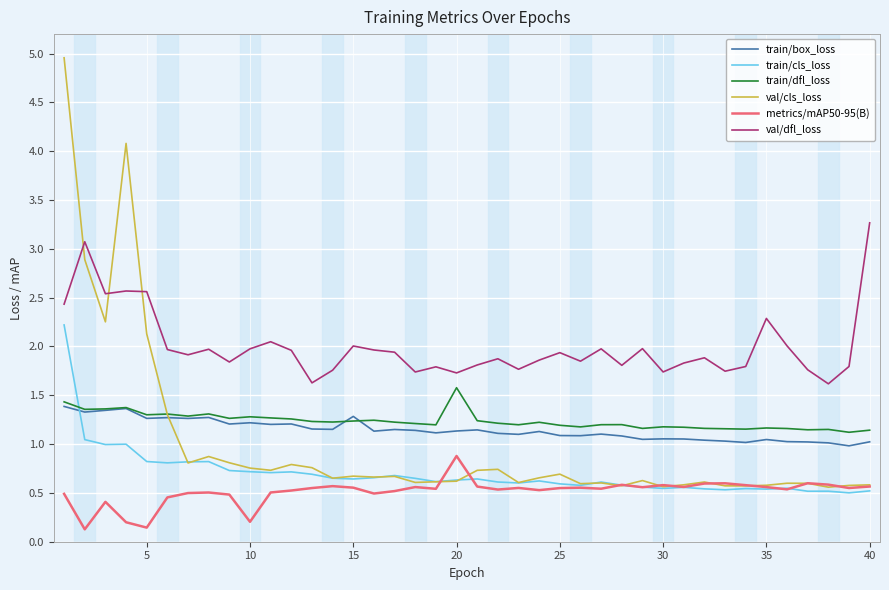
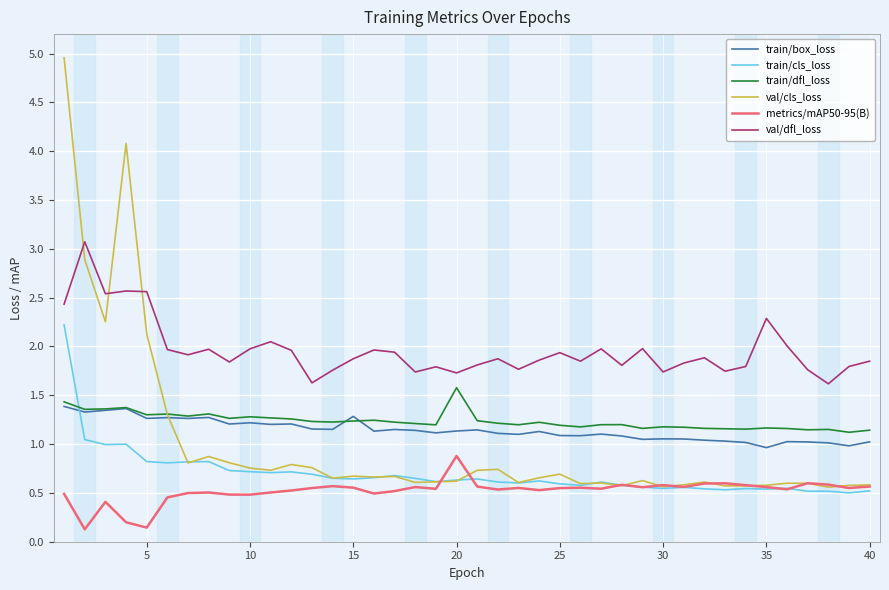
  {
    "train/box_loss": {
      "5": 1.3,
      "10": 1.2,
      "15": 1.3,
      "20": 1.1,
      "25": 1.1,
      "30": 1.1,
-     "35": 1.05,
+     "35": 0.96,
      "40": 1.0
    },
    "train/cls_loss": {
      "5": 0.8,
      "10": 0.7,
      "15": 0.6,
      "25": 0.6,
      "40": 0.5
    },
    "train/dfl_loss": {
      "5": 1.3,
      "10": 1.3,
      "15": 1.2,
      "20": 1.6,
      "25": 1.2,
      "30": 1.2,
      "35": 1.2,
      "40": 1.1
    },
    "val/cls_loss": {
      "5": 2.1,
      "10": 0.8,
      "15": 0.7,
      "25": 0.7
    },
    "metrics/mAP50-95(B)": {
      "5": 0.1,
-     "10": 0.2,
+     "10": 0.5,
      "15": 0.6,
      "20": 0.9,
      "25": 0.5
    },
    "val/dfl_loss": {
      "5": 2.6,
      "10": 2.0,
-     "15": 2.0,
+     "15": 1.9,
      "20": 1.7,
      "25": 1.9,
      "30": 1.7,
      "35": 2.3,
-     "40": 3.3
+     "40": 1.8
    }
  }
